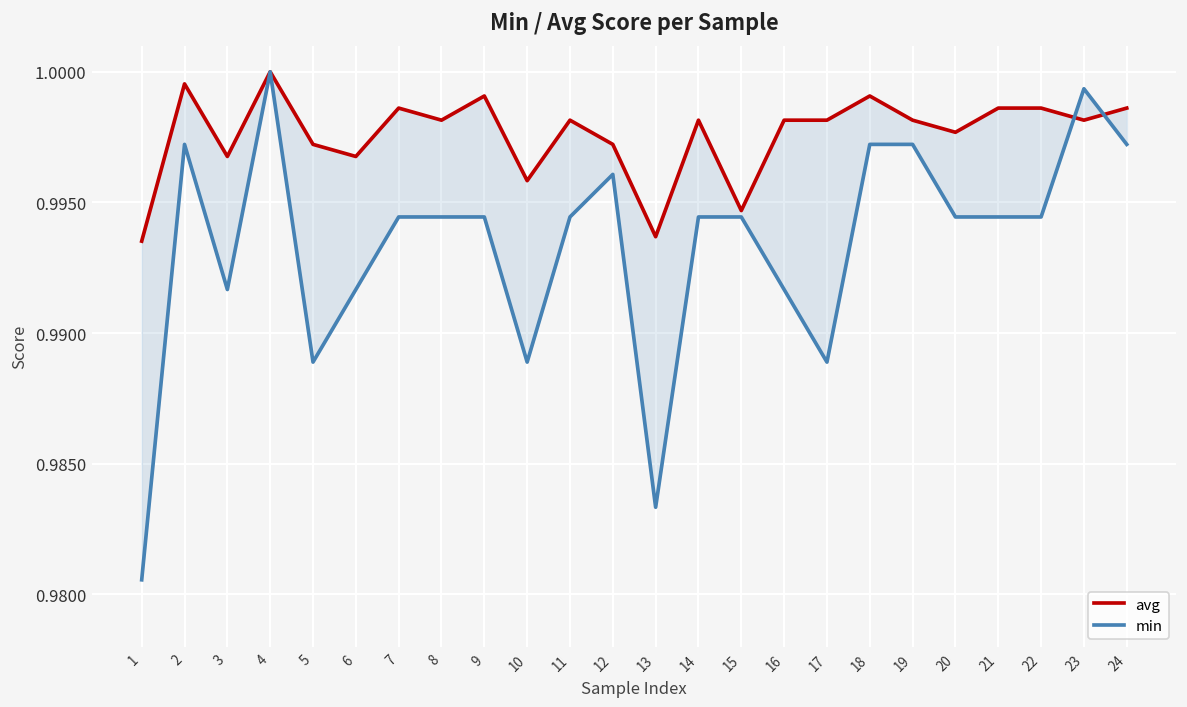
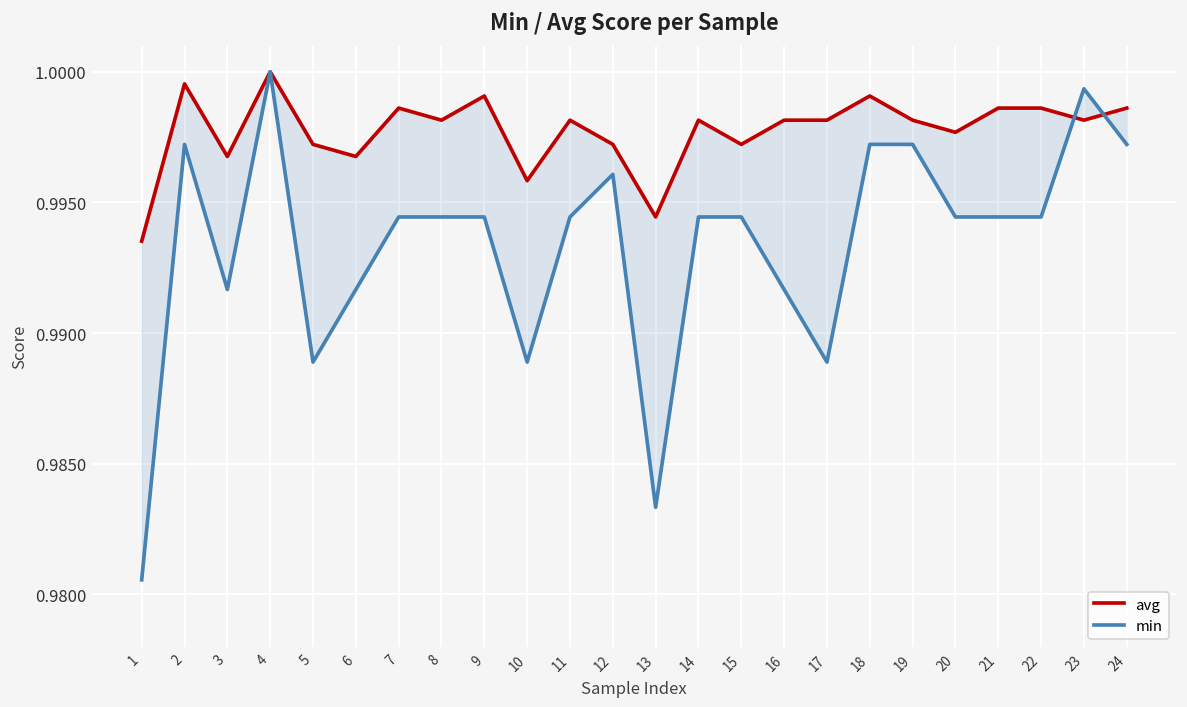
  {
    "avg": {
-     "13": 0.9937,
-     "15": 0.9947,
+     "13": 0.9944,
+     "15": 0.9972,
      "23": 0.9981
    }
  }
